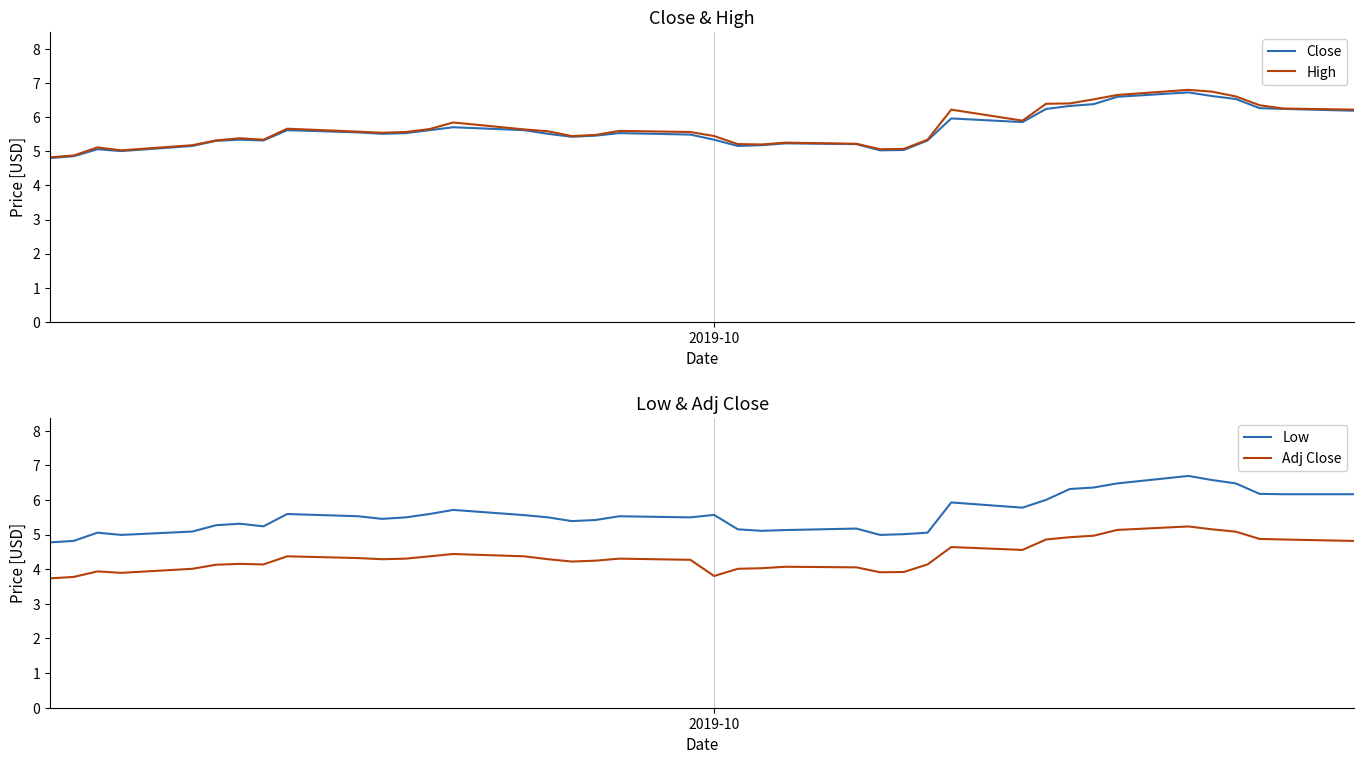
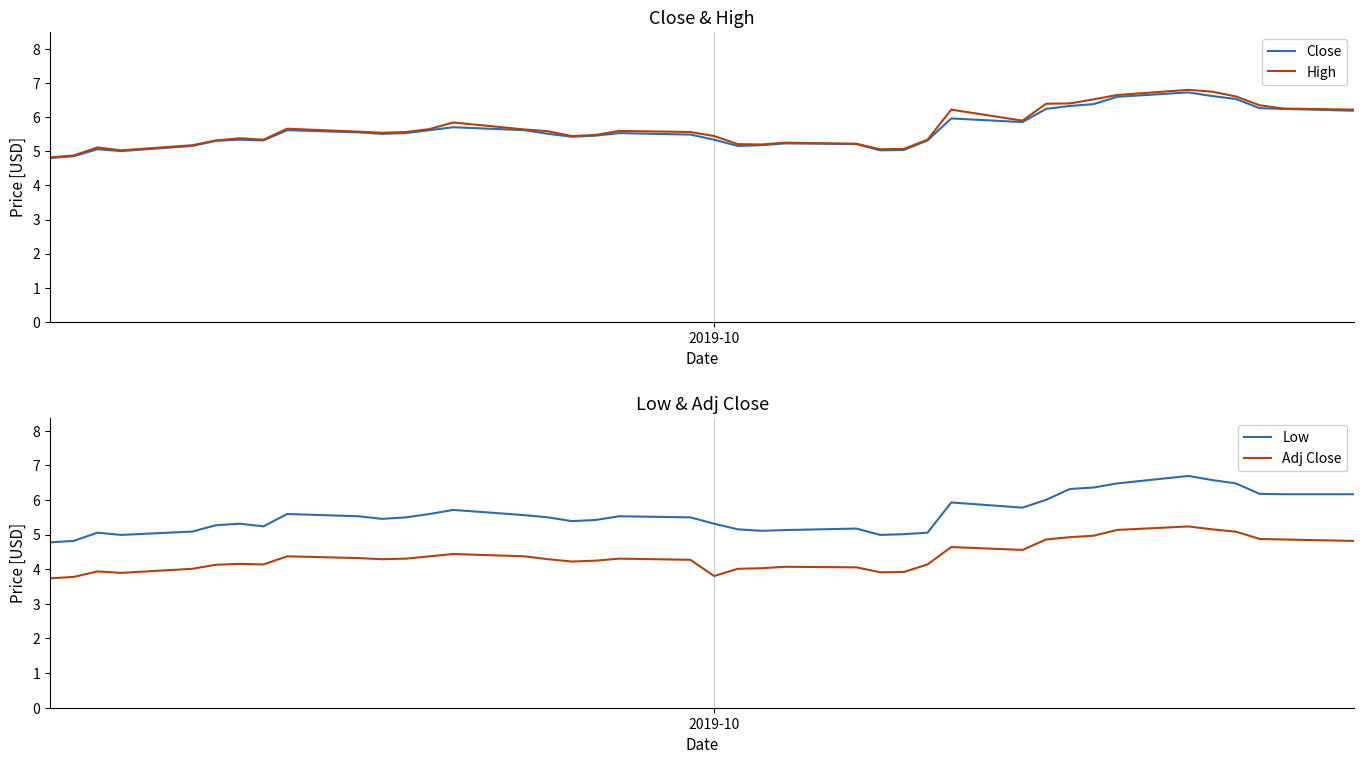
  {
    "Close & High": {
      "Close": {
        "2019-10": 5.3
      },
      "High": {
        "2019-10": 5.5
      }
    },
    "Low & Adj Close": {
      "Low": {
-       "2019-10": 5.6
+       "2019-10": 5.3
      },
      "Adj Close": {
        "2019-10": 3.8
      }
    }
  }
